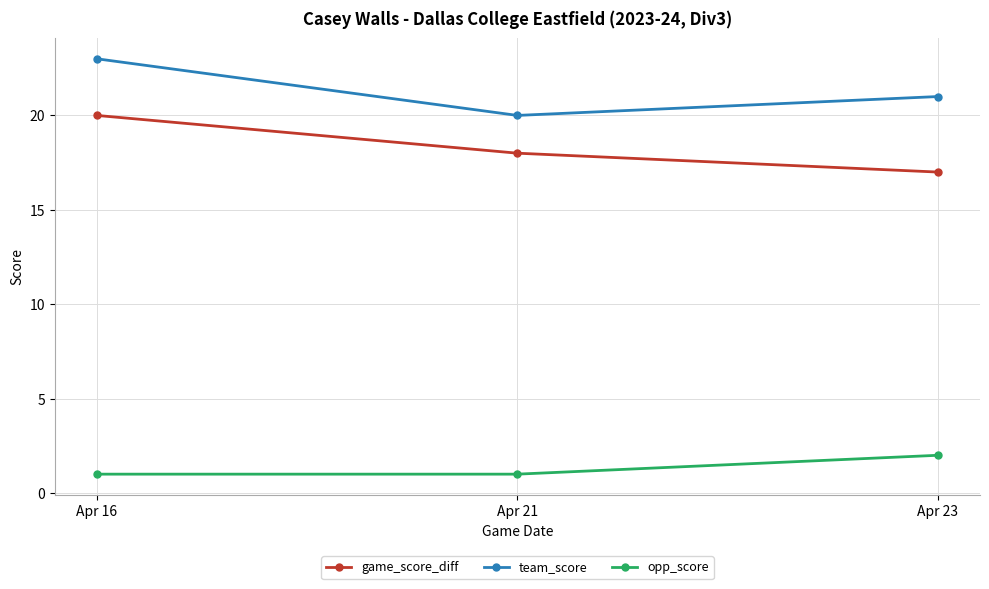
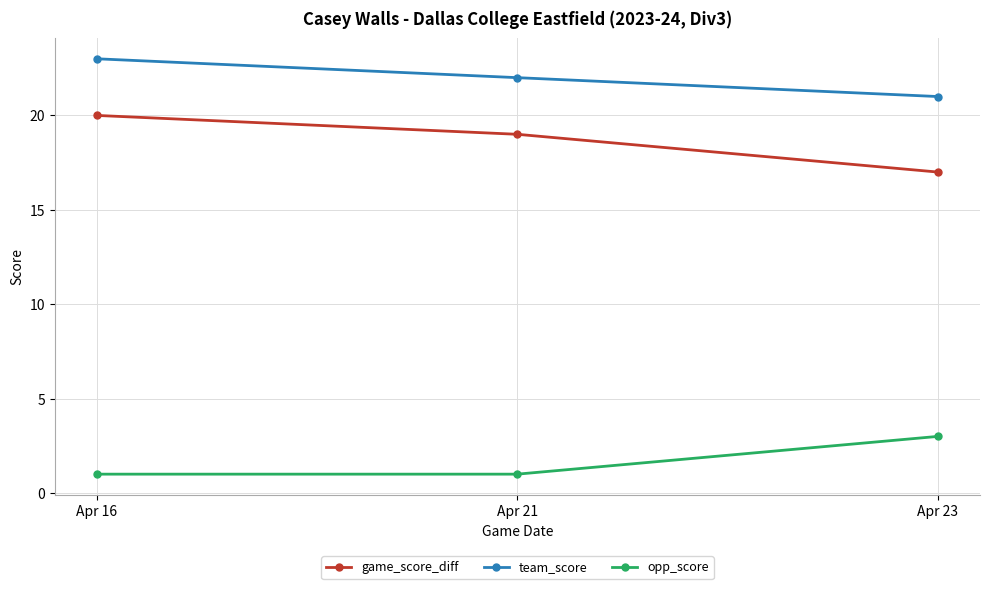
  {
    "game_score_diff": {
      "Apr 16": 20,
-     "Apr 21": 18,
+     "Apr 21": 19,
      "Apr 23": 17
    },
    "team_score": {
      "Apr 16": 23,
-     "Apr 21": 20,
+     "Apr 21": 22,
      "Apr 23": 21
    },
    "opp_score": {
      "Apr 16": 1,
      "Apr 21": 1,
-     "Apr 23": 2
+     "Apr 23": 3
    }
  }
